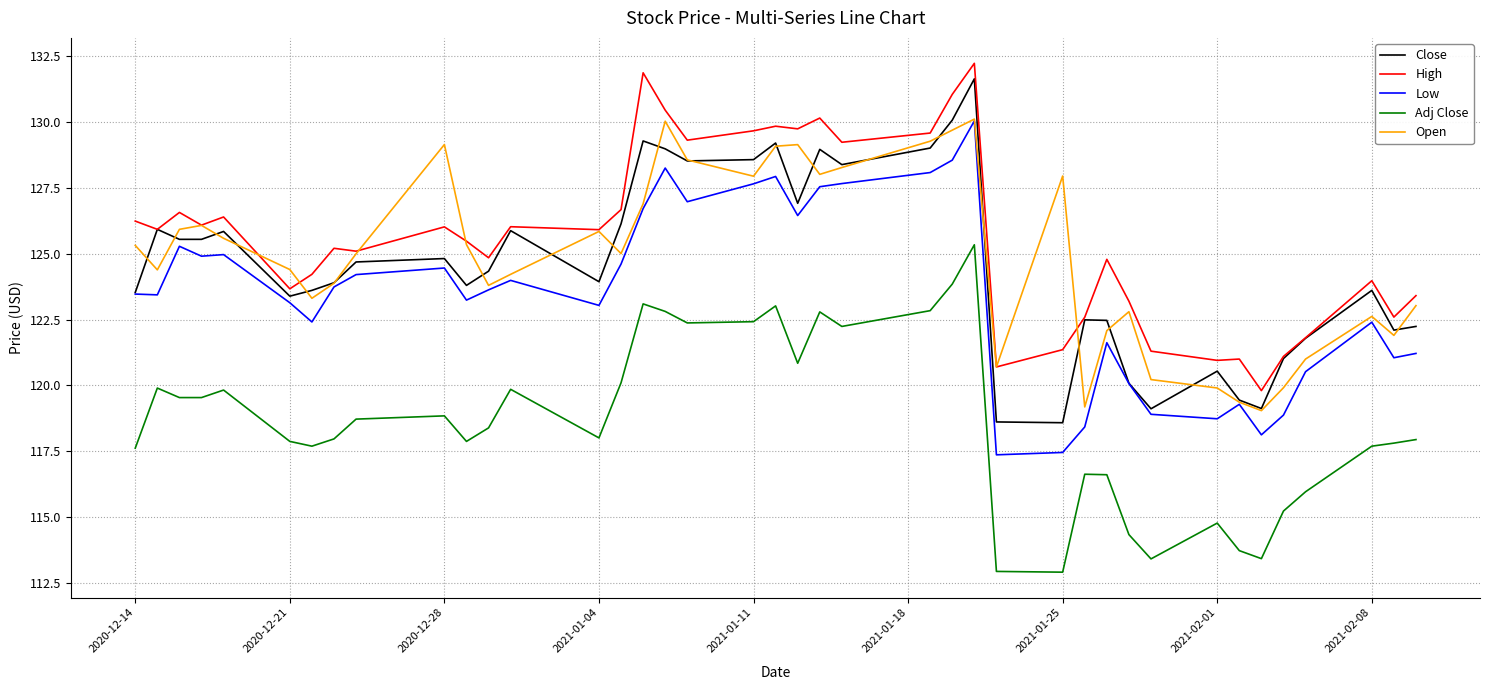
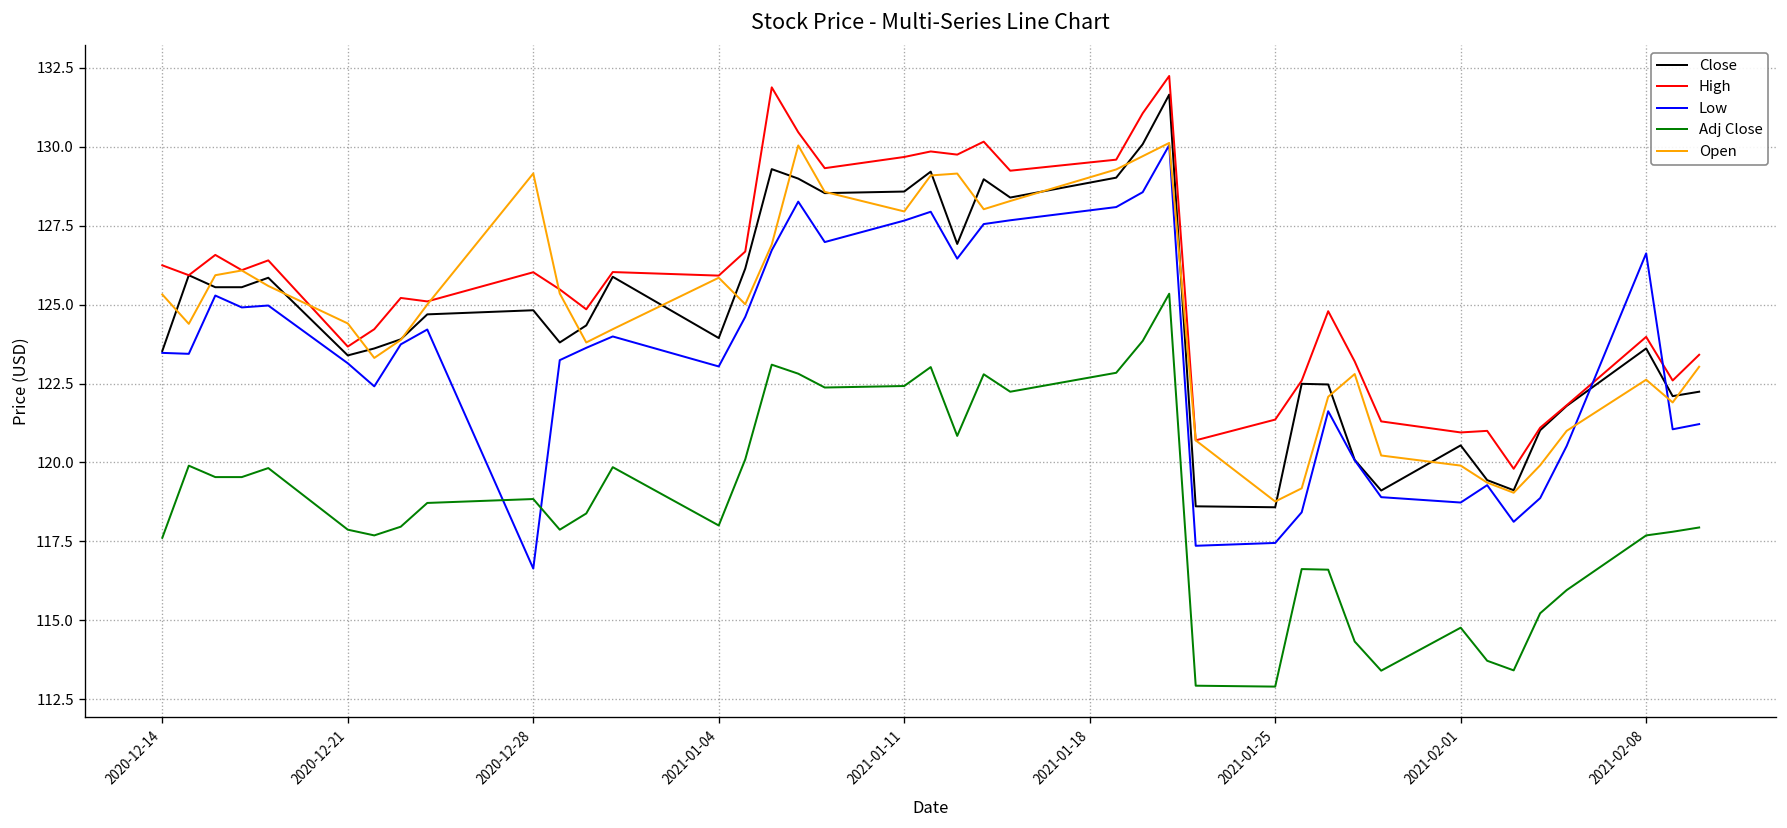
  {
    "Close": {
      "2020-12-21": 123.4,
      "2020-12-28": 124.8,
      "2021-01-04": 123.9,
      "2021-01-11": 128.6,
      "2021-01-25": 118.6,
      "2021-02-01": 120.5,
      "2021-02-08": 123.6
    },
    "High": {
      "2020-12-14": 126.2,
      "2020-12-21": 123.7,
      "2020-12-28": 126.0,
      "2021-01-11": 129.7,
      "2021-01-25": 121.4,
      "2021-02-01": 120.9,
      "2021-02-08": 124.0
    },
    "Low": {
      "2020-12-21": 123.1,
-     "2020-12-28": 124.5,
+     "2020-12-28": 116.6,
      "2021-01-04": 123.0,
      "2021-01-11": 127.7,
      "2021-01-25": 117.4,
      "2021-02-01": 118.7,
-     "2021-02-08": 122.4
+     "2021-02-08": 126.6
    },
    "Adj Close": {
      "2020-12-14": 117.6,
      "2020-12-21": 117.9,
      "2020-12-28": 118.8,
      "2021-01-04": 118.0,
      "2021-01-11": 122.4,
      "2021-01-25": 112.9,
      "2021-02-01": 114.8,
      "2021-02-08": 117.7
    },
    "Open": {
      "2020-12-14": 125.3,
      "2020-12-21": 124.4,
      "2020-12-28": 129.2,
      "2021-01-11": 127.9,
-     "2021-01-25": 128.0,
+     "2021-01-25": 118.8,
      "2021-02-01": 119.9,
      "2021-02-08": 122.6
    }
  }
